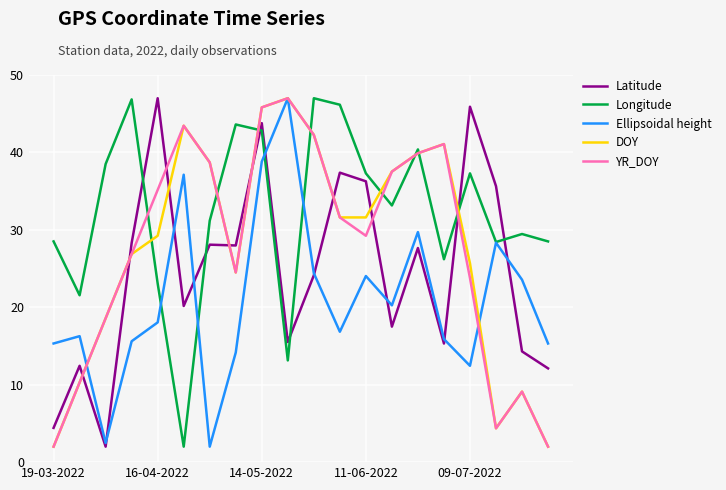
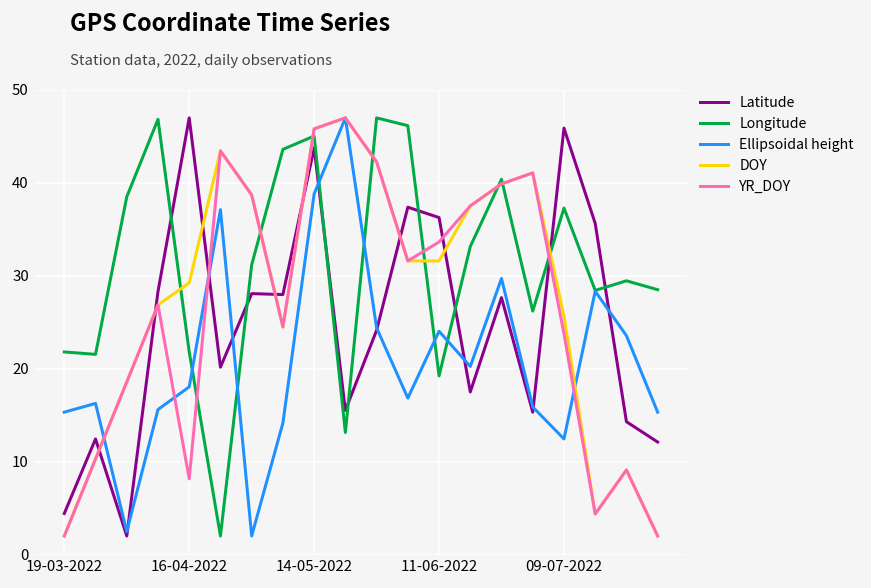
  {
    "Latitude": {
      "19-03-2022": 4,
      "16-04-2022": 47,
      "14-05-2022": 44,
      "11-06-2022": 36,
      "09-07-2022": 46
    },
    "Longitude": {
-     "19-03-2022": 29,
-     "16-04-2022": 23,
-     "14-05-2022": 43,
-     "11-06-2022": 37,
+     "19-03-2022": 22,
+     "16-04-2022": 22,
+     "14-05-2022": 45,
+     "11-06-2022": 19,
      "09-07-2022": 37
    },
    "Ellipsoidal height": {
      "19-03-2022": 15,
      "16-04-2022": 18,
      "14-05-2022": 39,
      "11-06-2022": 24,
      "09-07-2022": 12
    },
    "DOY": {
      "16-04-2022": 29,
      "11-06-2022": 32,
      "09-07-2022": 26
    },
    "YR_DOY": {
-     "16-04-2022": 35,
-     "11-06-2022": 29,
+     "16-04-2022": 8,
+     "11-06-2022": 34,
      "09-07-2022": 24
    }
  }
